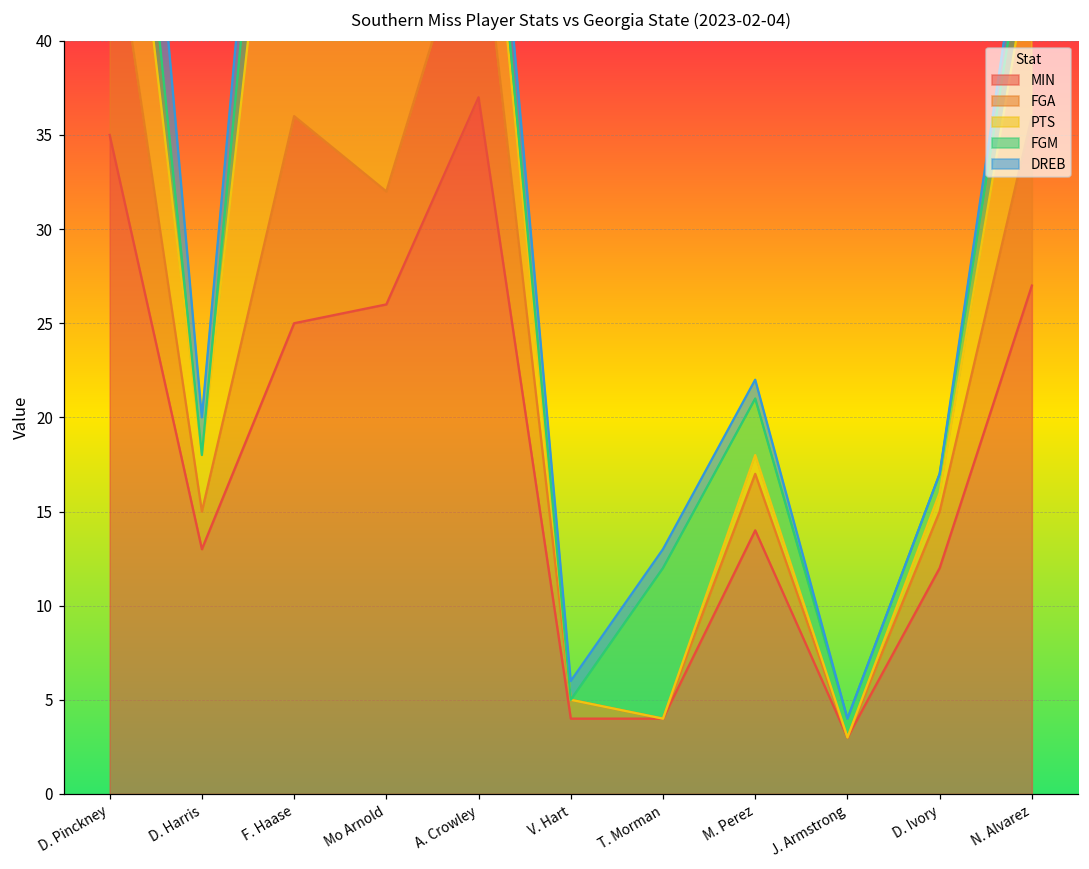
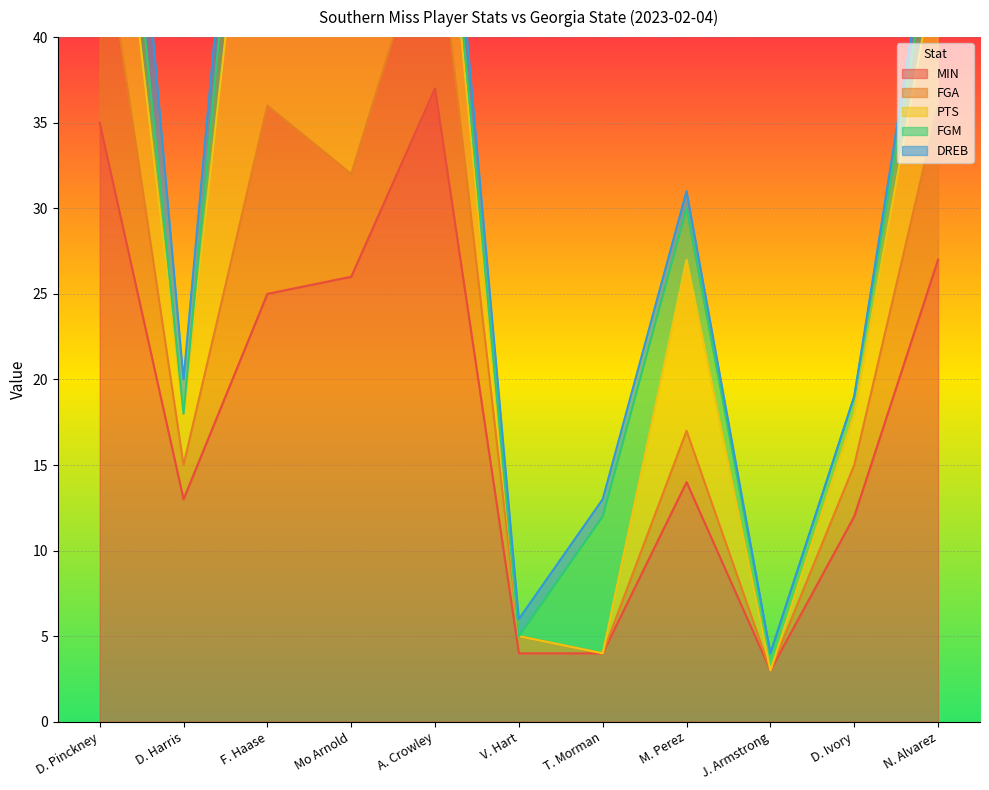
  {
    "PTS": {
-     "M. Perez": 1,
-     "D. Ivory": 1
+     "M. Perez": 10,
+     "D. Ivory": 3
    },
    "FGM": {
      "T. Morman": 8,
      "M. Perez": 3
    },
    "DREB": {
      "D. Harris": 2,
      "V. Hart": 1,
      "T. Morman": 1,
      "M. Perez": 1
    }
  }
